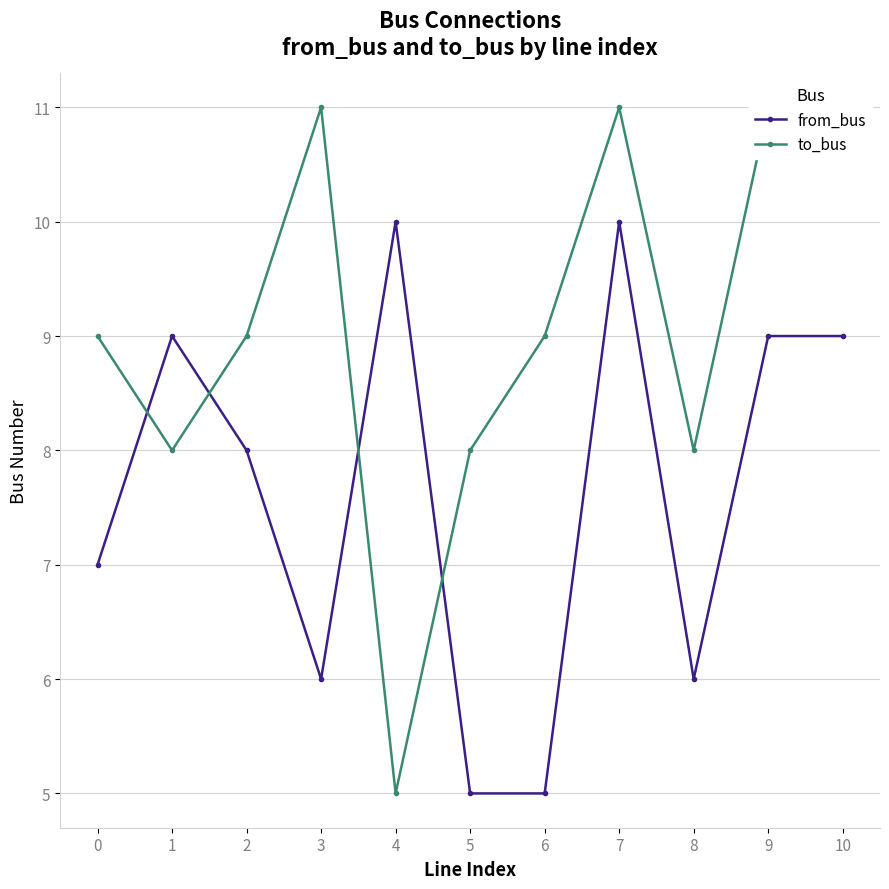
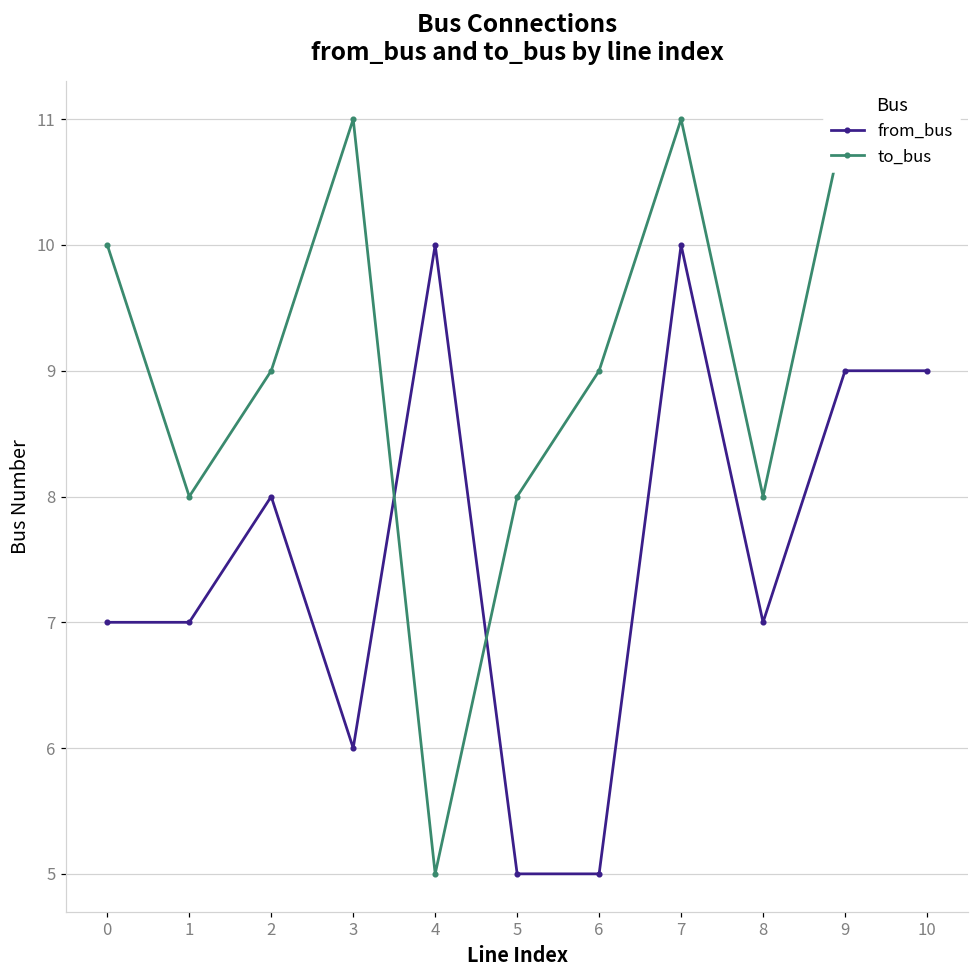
  {
    "from_bus": {
      "0": 7,
-     "1": 9,
+     "1": 7,
      "2": 8,
      "3": 6,
      "4": 10,
      "5": 5,
      "6": 5,
      "7": 10,
-     "8": 6,
+     "8": 7,
      "9": 9,
      "10": 9
    },
    "to_bus": {
-     "0": 9,
+     "0": 10,
      "1": 8,
      "2": 9,
      "3": 11,
      "4": 5,
      "5": 8,
      "6": 9,
      "7": 11,
      "8": 8
    }
  }
